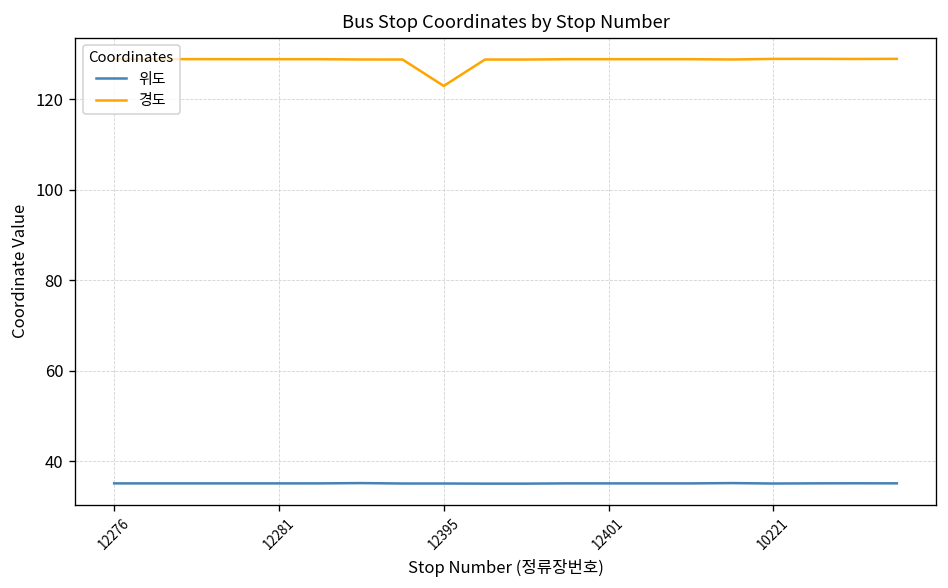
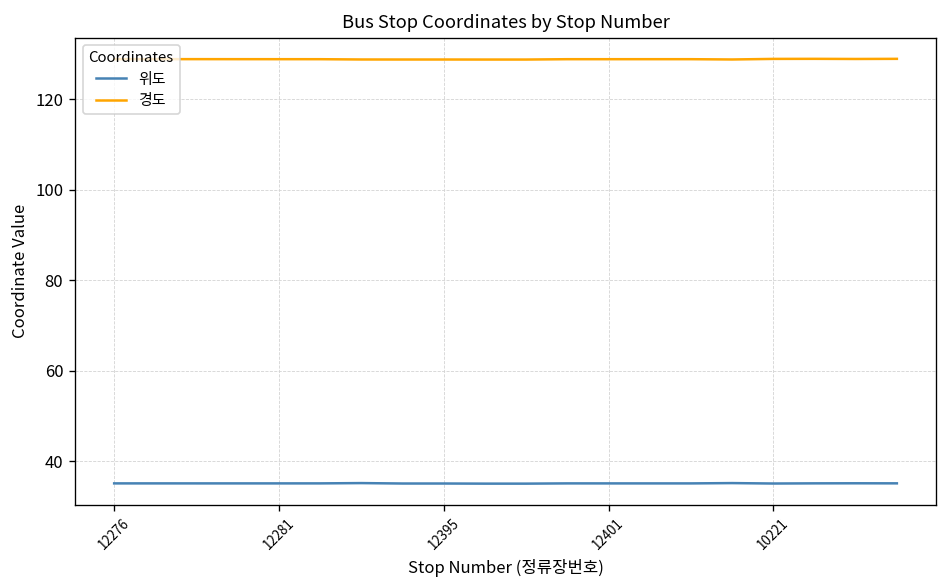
  {
    "위도": {
      "12276": 35,
      "12281": 35,
      "12395": 35,
      "12401": 35,
      "10221": 35
    },
    "경도": {
      "12281": 129,
-     "12395": 123,
+     "12395": 129,
      "12401": 129,
      "10221": 129
    }
  }
